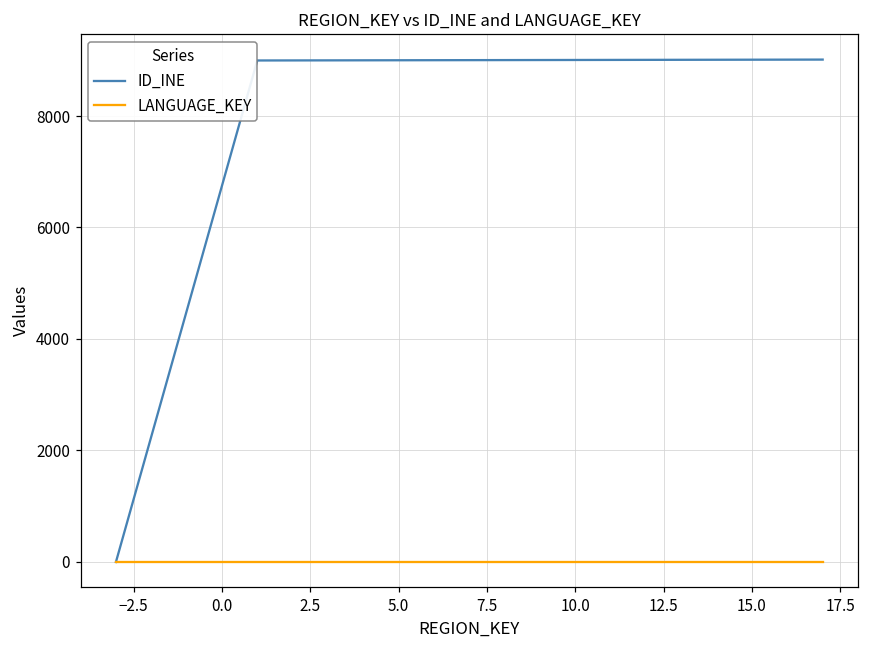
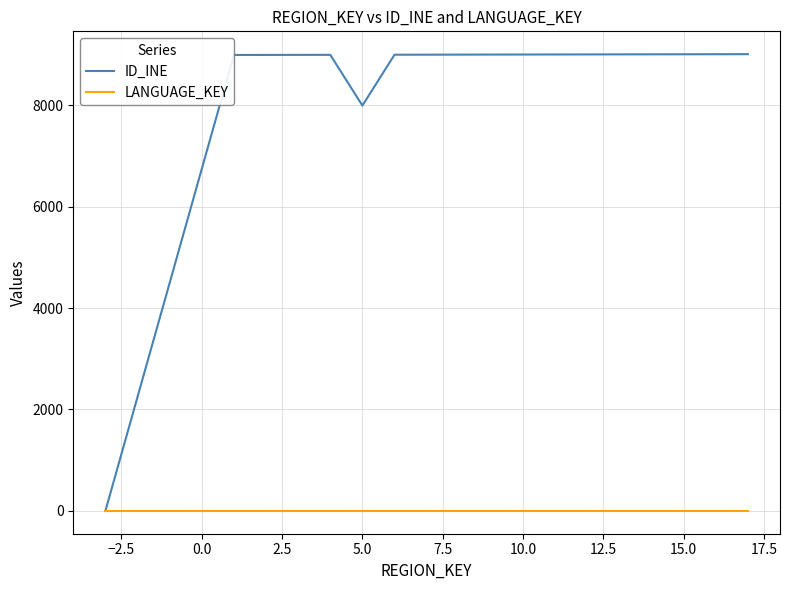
  {
    "ID_INE": {
-     "5.0": 9000,
+     "5.0": 8000,
      "10.0": 9000,
      "15.0": 9000
    },
    "LANGUAGE_KEY": {
      "5.0": 0,
      "10.0": 0,
      "15.0": 0
    }
  }
